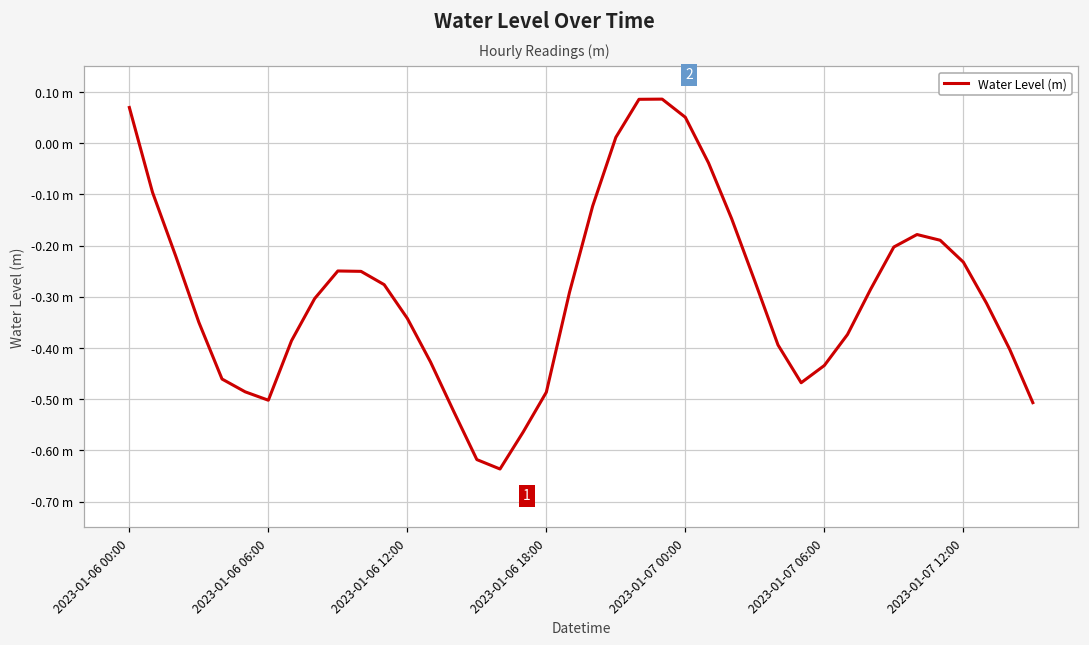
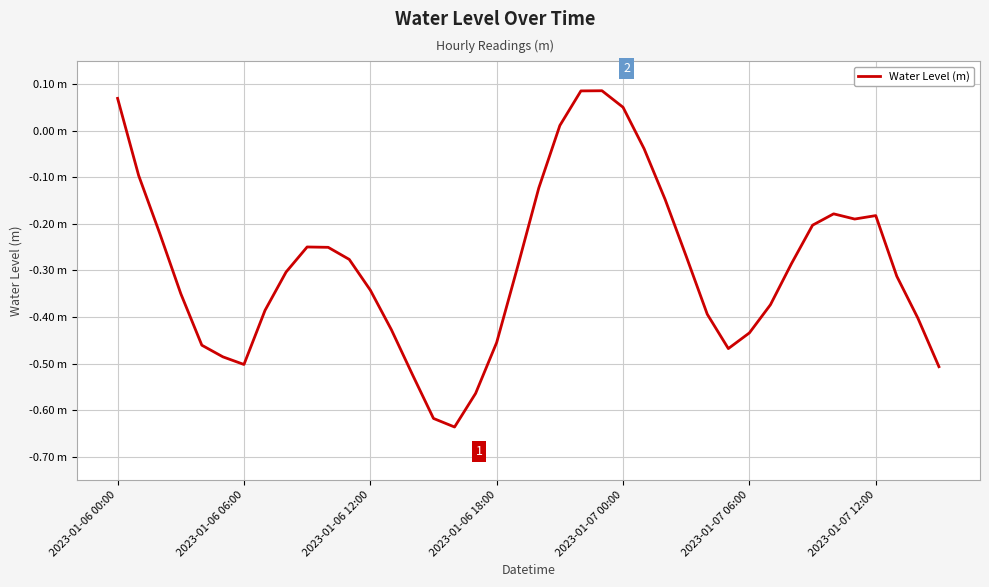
  {
    "2023-01-06 00:00": "0.07 m",
    "2023-01-06 06:00": "-0.50 m",
    "2023-01-06 12:00": "-0.34 m",
-   "2023-01-06 18:00": "-0.49 m",
+   "2023-01-06 18:00": "-0.45 m",
    "2023-01-07 00:00": "0.05 m",
    "2023-01-07 06:00": "-0.43 m",
-   "2023-01-07 12:00": "-0.23 m"
+   "2023-01-07 12:00": "-0.18 m"
  }
